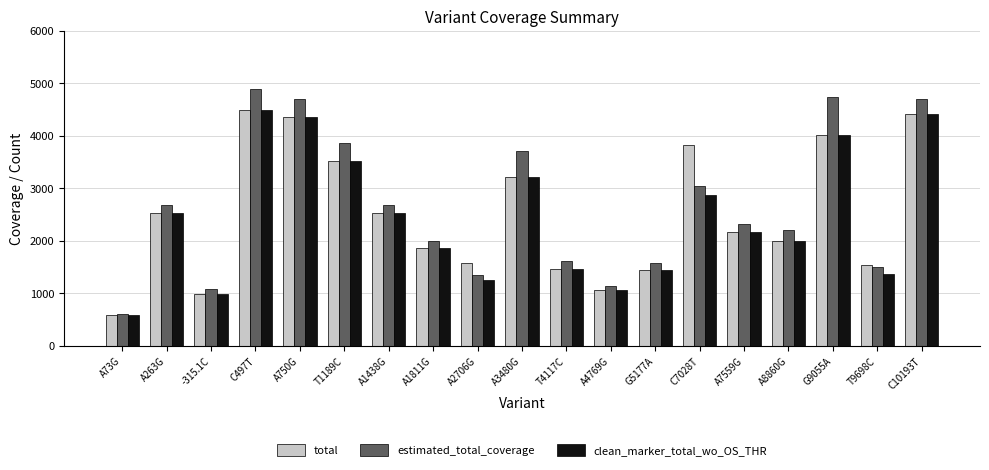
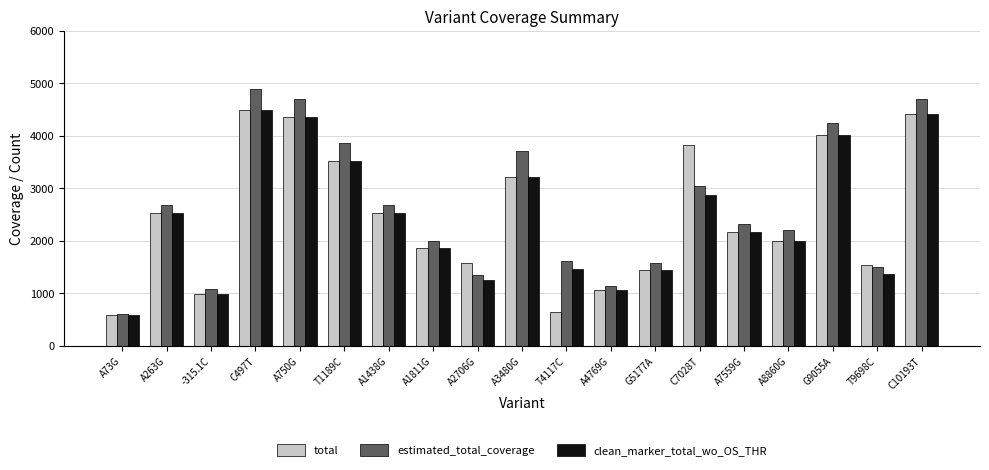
  {
    "total": {
      "A73G": 600,
      "A263G": 2500,
      "-315.1C": 1000,
      "C497T": 4500,
      "A750G": 4400,
      "T1189C": 3500,
      "A1438G": 2500,
      "A1811G": 1900,
      "A2706G": 1600,
      "A3480G": 3200,
-     "T4117C": 1500,
+     "T4117C": 700,
      "A4769G": 1100,
      "G5177A": 1500,
      "C7028T": 3800,
      "A7559G": 2200,
      "A8860G": 2000,
      "G9055A": 4000,
      "T9698C": 1500,
      "C10193T": 4400
    },
    "estimated_total_coverage": {
      "A73G": 600,
      "A263G": 2700,
      "-315.1C": 1100,
      "C497T": 4900,
      "A750G": 4700,
      "T1189C": 3900,
      "A1438G": 2700,
      "A1811G": 2000,
      "A2706G": 1300,
      "A3480G": 3700,
      "T4117C": 1600,
      "A4769G": 1100,
      "G5177A": 1600,
      "C7028T": 3000,
      "A7559G": 2300,
      "A8860G": 2200,
-     "G9055A": 4700,
+     "G9055A": 4200,
      "T9698C": 1500,
      "C10193T": 4700
    },
    "clean_marker_total_wo_OS_THR": {
      "A73G": 600,
      "A263G": 2500,
      "-315.1C": 1000,
      "C497T": 4500,
      "A750G": 4400,
      "T1189C": 3500,
      "A1438G": 2500,
      "A1811G": 1900,
      "A2706G": 1300,
      "A3480G": 3200,
      "T4117C": 1500,
      "A4769G": 1100,
      "G5177A": 1500,
      "C7028T": 2900,
      "A7559G": 2200,
      "A8860G": 2000,
      "G9055A": 4000,
      "T9698C": 1400,
      "C10193T": 4400
    }
  }
